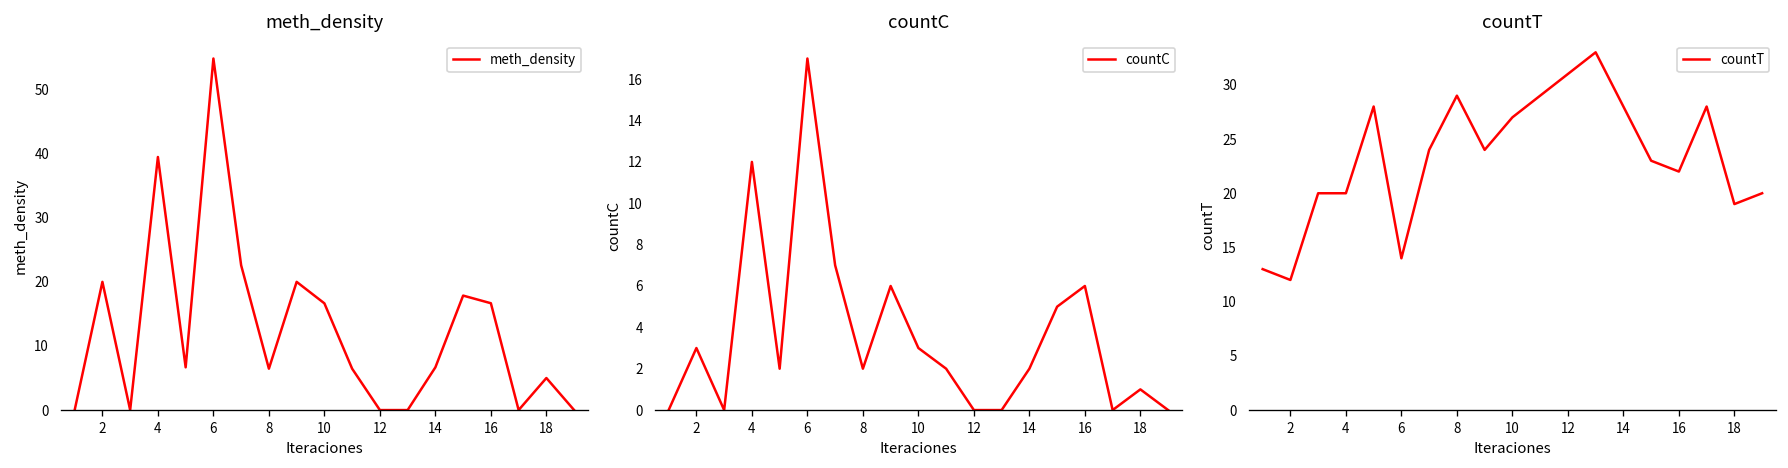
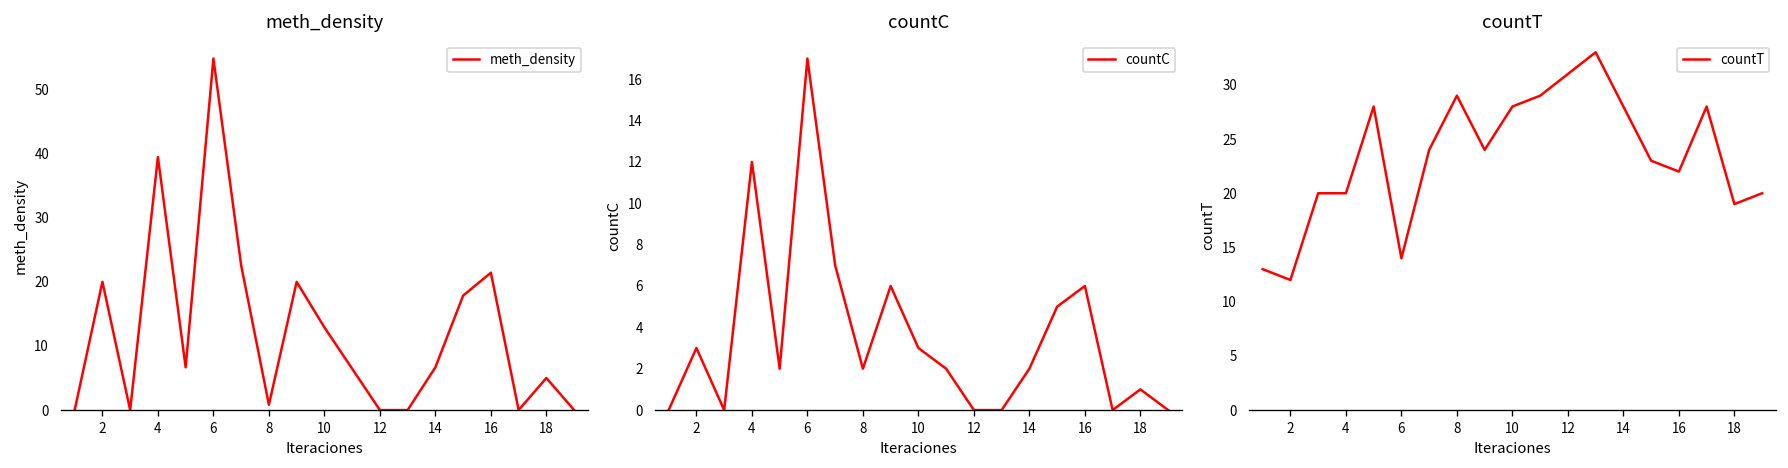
  {
    "meth_density": {
      "2": 20,
      "4": 39,
      "6": 55,
-     "8": 6,
-     "10": 17,
+     "8": 1,
+     "10": 13,
      "12": 0,
      "14": 7,
-     "16": 17,
+     "16": 21,
      "18": 5
    },
    "countC": {
      "2": 3.0,
      "4": 12.0,
      "6": 17.0,
      "8": 2.0,
      "10": 3.0,
      "12": 0.0,
      "14": 2.0,
      "16": 6.0,
      "18": 1.0
    },
    "countT": {
      "2": 12,
      "4": 20,
      "6": 14,
      "8": 29,
-     "10": 27,
+     "10": 28,
      "12": 31,
      "14": 28,
      "16": 22,
      "18": 19
    }
  }
